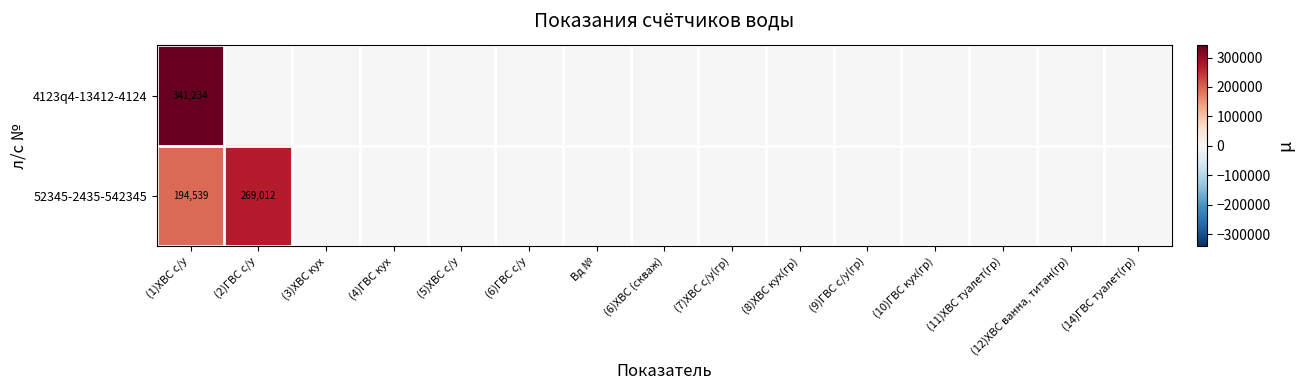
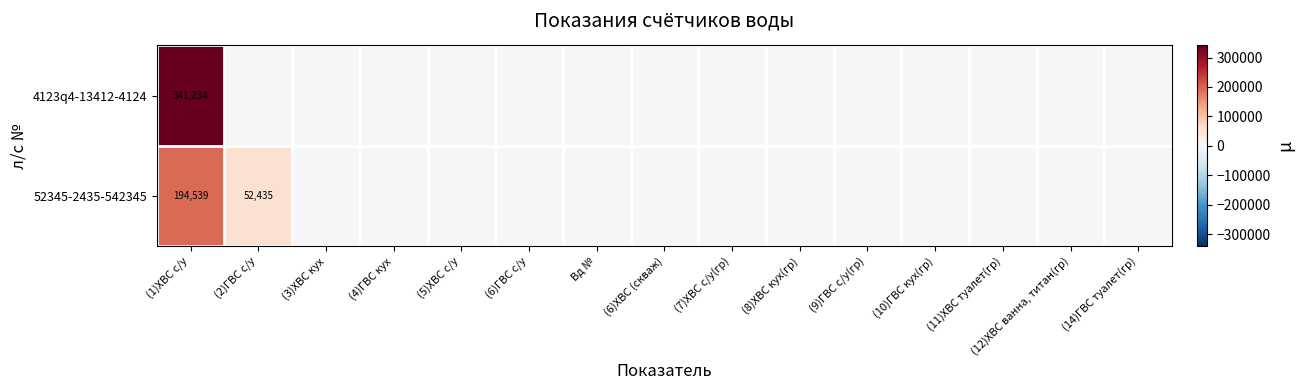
  {
    "4123q4-13412-4124": {
      "(1)ХВС с/у": "341,234"
    },
    "52345-2435-542345": {
      "(1)ХВС с/у": "194,539",
-     "(2)ГВС с/у": "269,012"
+     "(2)ГВС с/у": "52,435"
    }
  }
